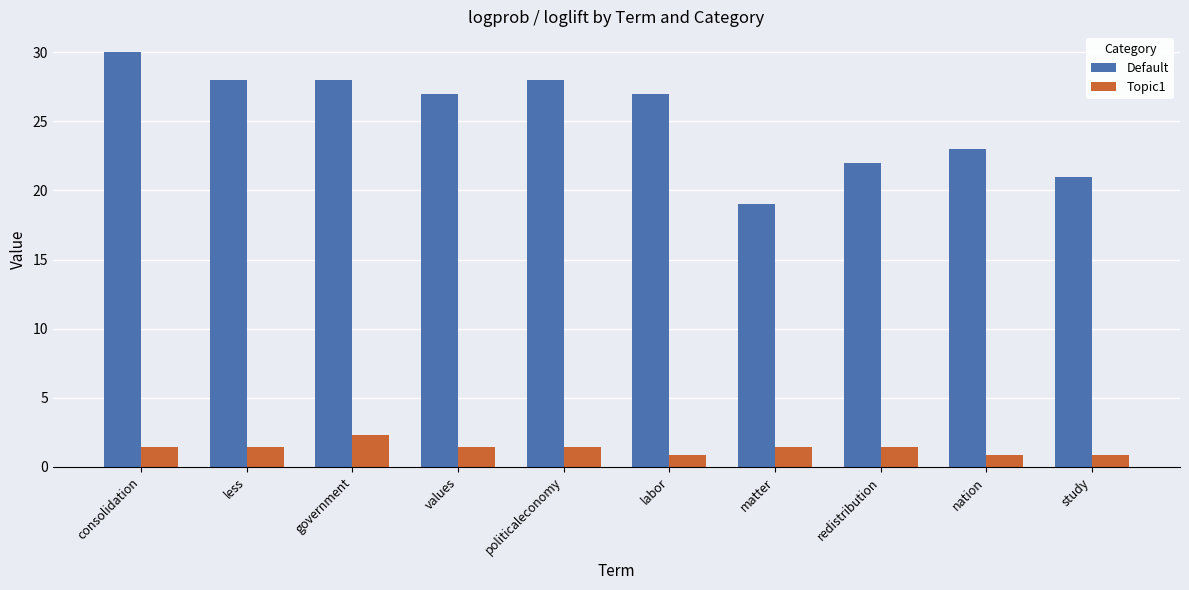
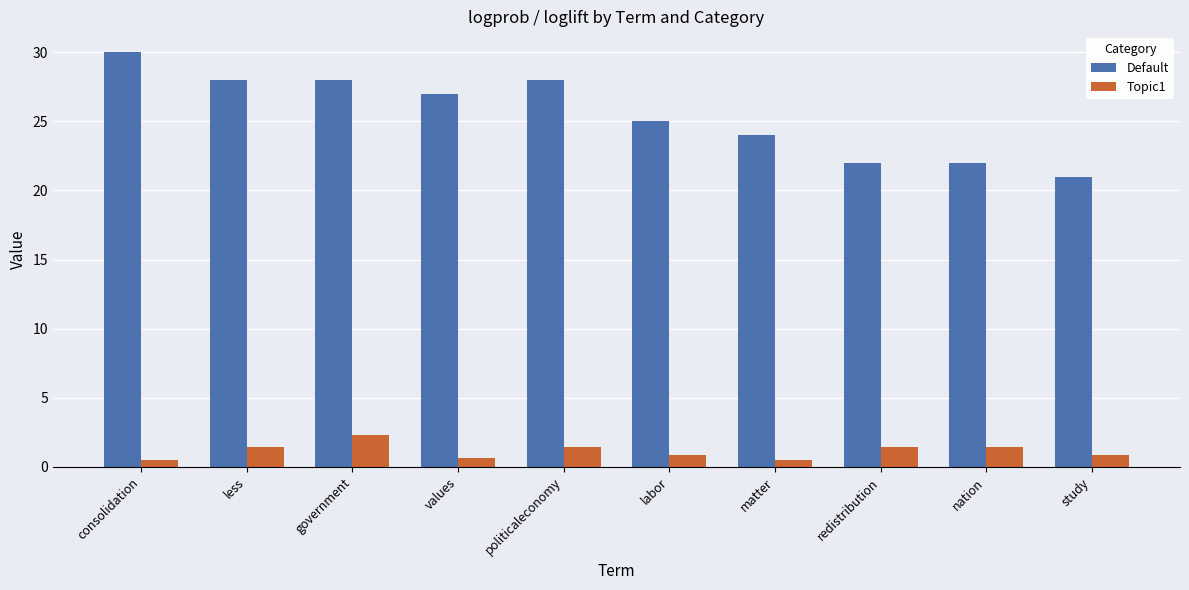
  {
    "Default": {
      "consolidation": 30,
      "less": 28,
      "government": 28,
      "values": 27,
      "politicaleconomy": 28,
-     "labor": 27,
-     "matter": 19,
+     "labor": 25,
+     "matter": 24,
      "redistribution": 22,
-     "nation": 23,
+     "nation": 22,
      "study": 21
    },
    "Topic1": {
-     "consolidation": 1.4,
+     "consolidation": 0.5,
      "less": 1.4,
      "government": 2.3,
-     "values": 1.4,
+     "values": 0.6,
      "politicaleconomy": 1.4,
      "labor": 0.8,
-     "matter": 1.4,
+     "matter": 0.5,
      "redistribution": 1.4,
-     "nation": 0.8,
+     "nation": 1.4,
      "study": 0.8
    }
  }
